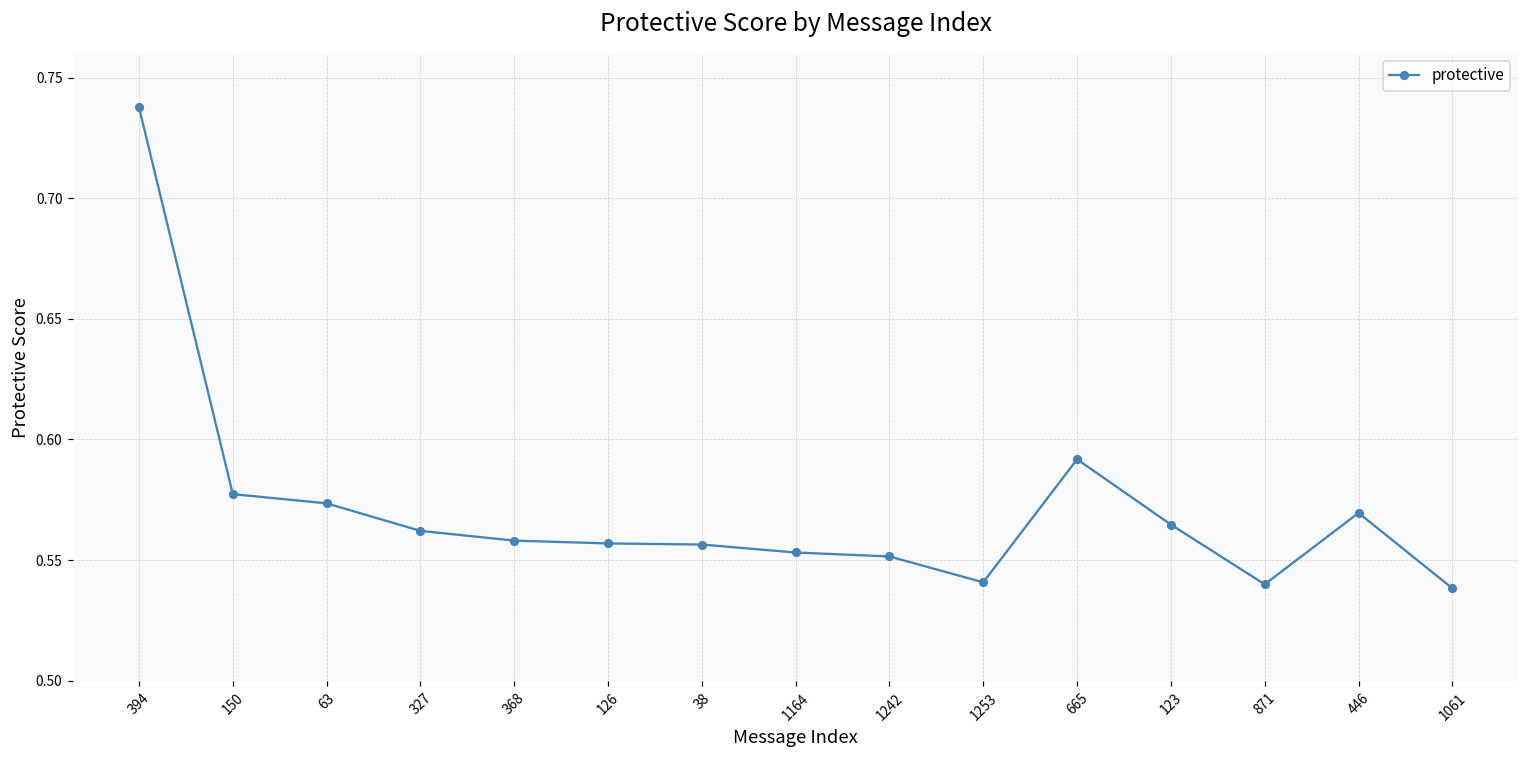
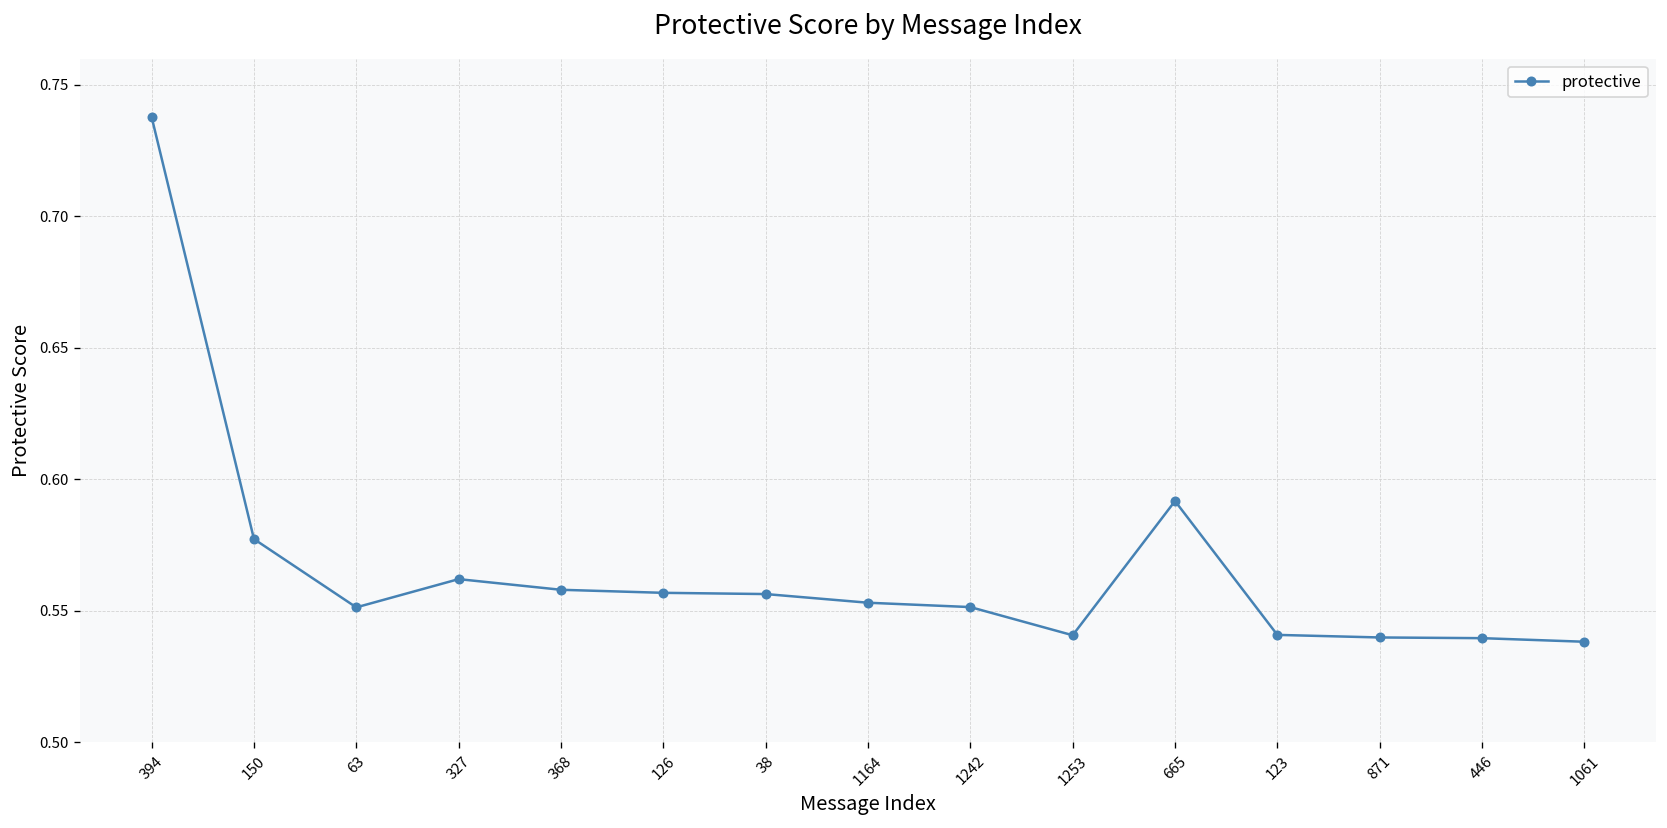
  {
    "394": 0.738,
    "150": 0.577,
-   "63": 0.574,
+   "63": 0.551,
    "327": 0.562,
    "368": 0.558,
    "126": 0.557,
    "38": 0.556,
    "1164": 0.553,
    "1242": 0.551,
    "1253": 0.541,
    "665": 0.592,
-   "123": 0.565,
+   "123": 0.541,
    "871": 0.540,
-   "446": 0.570,
+   "446": 0.540,
    "1061": 0.538
  }
